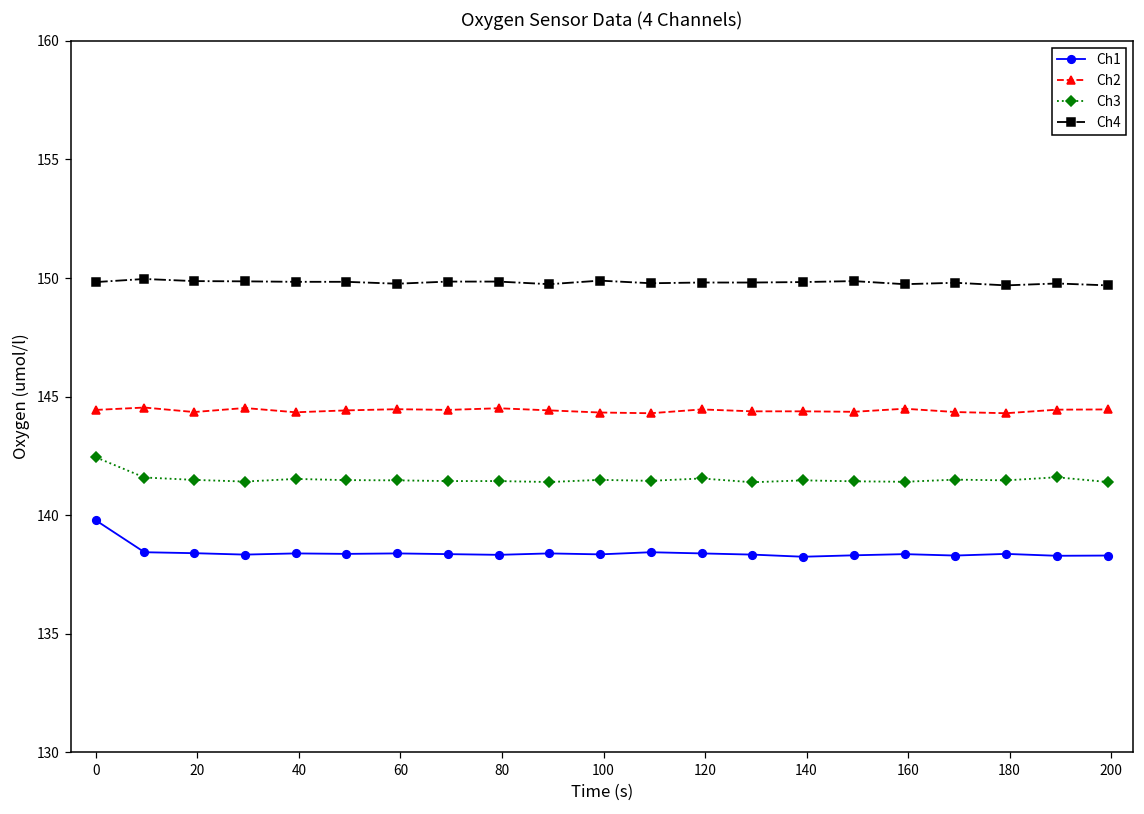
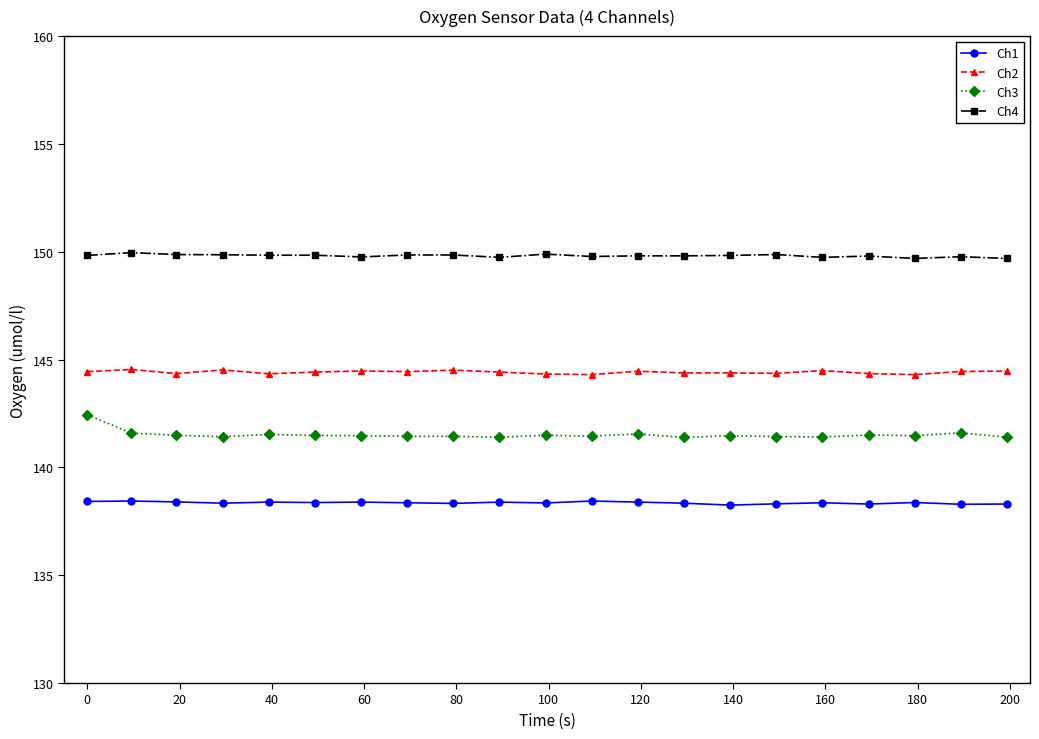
  {
    "Ch1": {
-     "0": 139.8
+     "0": 138.4
    },
    "Ch2": {
      "0": 144.4
    },
    "Ch3": {
      "0": 142.4
    },
    "Ch4": {
      "0": 149.8
    }
  }
